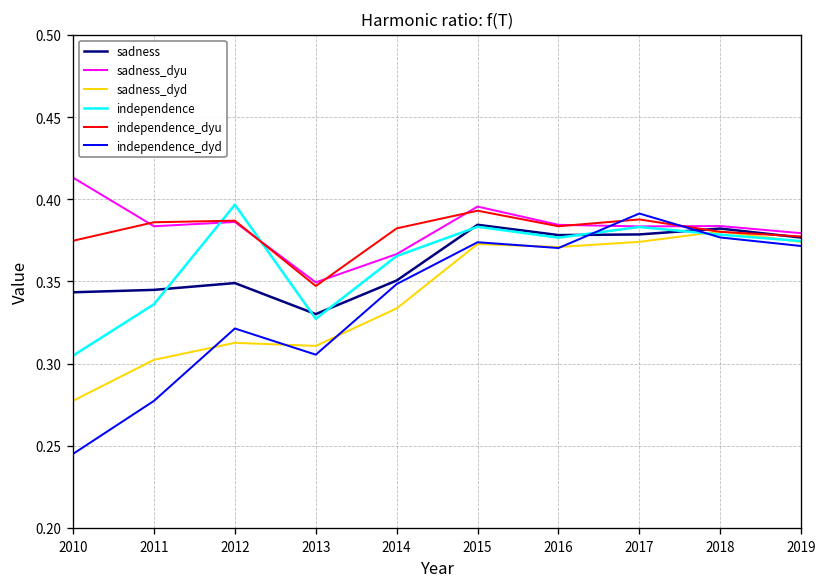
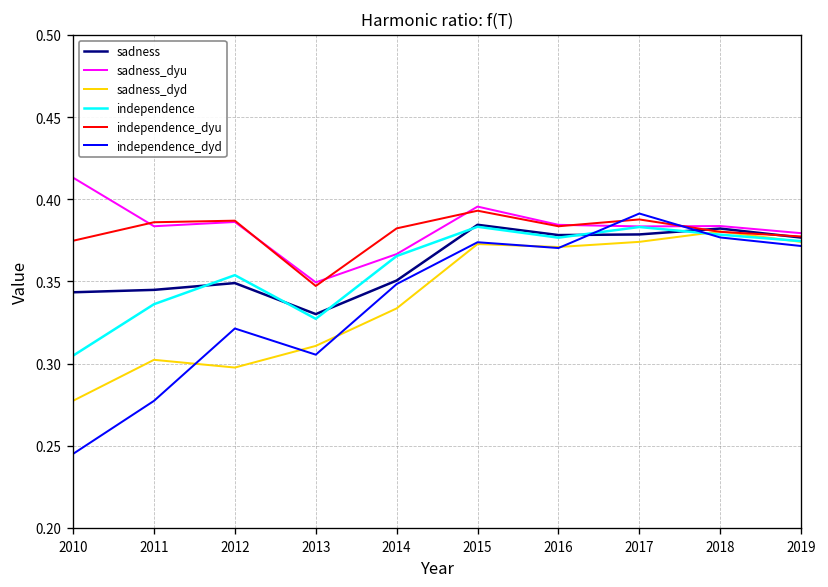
  {
    "sadness": {
      "2010": 0.343,
      "2011": 0.345,
      "2012": 0.349,
      "2013": 0.330,
      "2014": 0.351,
      "2017": 0.379
    },
    "sadness_dyu": {
      "2010": 0.413,
      "2011": 0.384,
      "2013": 0.349,
      "2015": 0.396,
      "2019": 0.379
    },
    "sadness_dyd": {
      "2010": 0.277,
      "2011": 0.302,
-     "2012": 0.313,
+     "2012": 0.298,
      "2013": 0.311,
      "2014": 0.334,
      "2017": 0.374
    },
    "independence": {
      "2010": 0.305,
      "2011": 0.336,
-     "2012": 0.397,
+     "2012": 0.354,
      "2013": 0.327
    },
    "independence_dyu": {
      "2010": 0.375,
      "2011": 0.386,
      "2013": 0.347,
      "2014": 0.382,
      "2015": 0.393,
      "2017": 0.388
    },
    "independence_dyd": {
      "2010": 0.245,
      "2011": 0.277,
      "2012": 0.321,
      "2013": 0.305,
      "2014": 0.348,
      "2017": 0.391,
      "2019": 0.372
    }
  }
